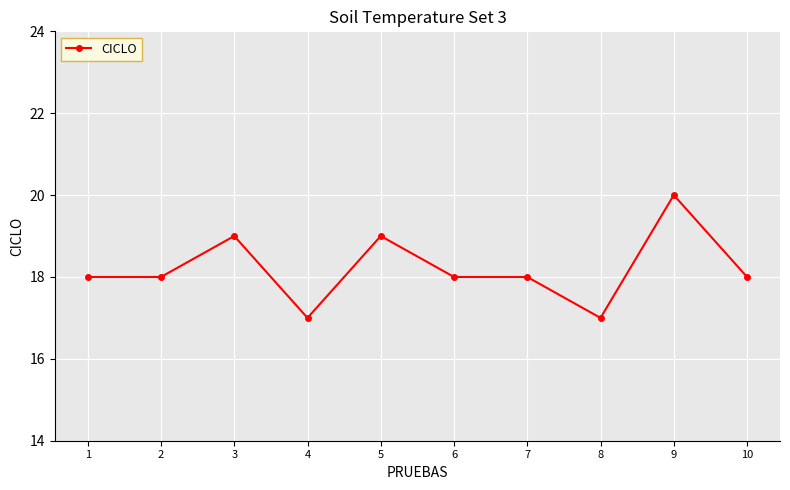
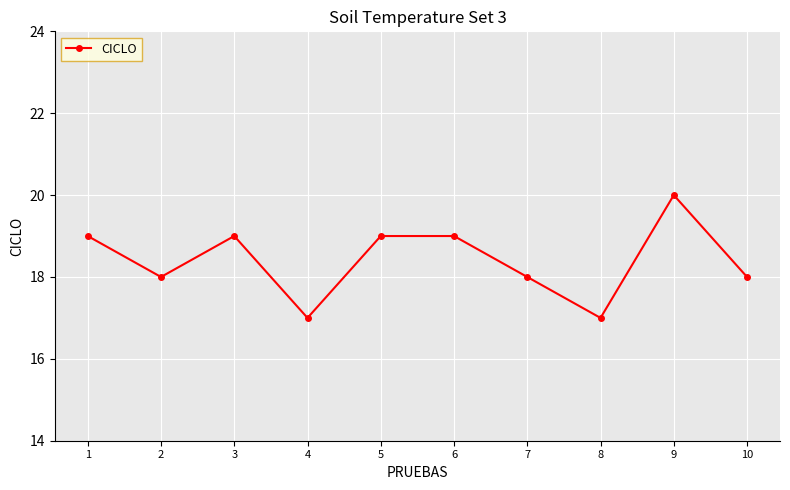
  {
-   "1": 18,
+   "1": 19,
    "2": 18,
    "3": 19,
    "4": 17,
    "5": 19,
-   "6": 18,
+   "6": 19,
    "7": 18,
    "8": 17,
    "9": 20,
    "10": 18
  }
